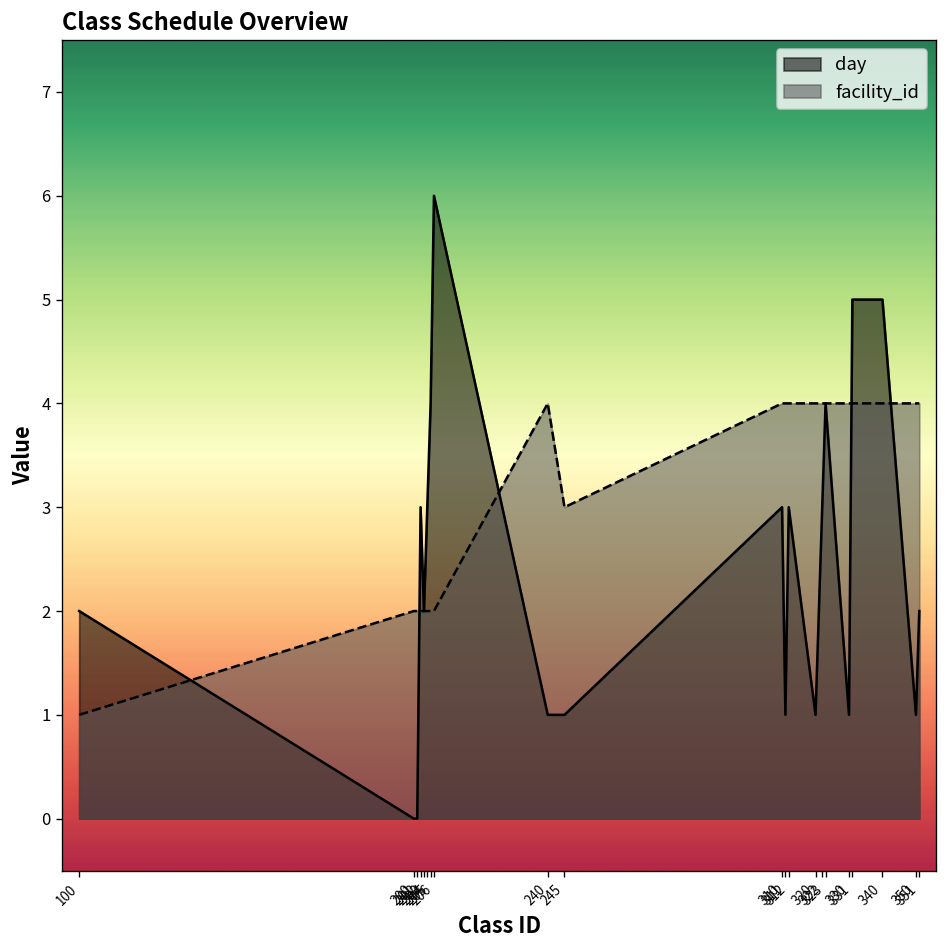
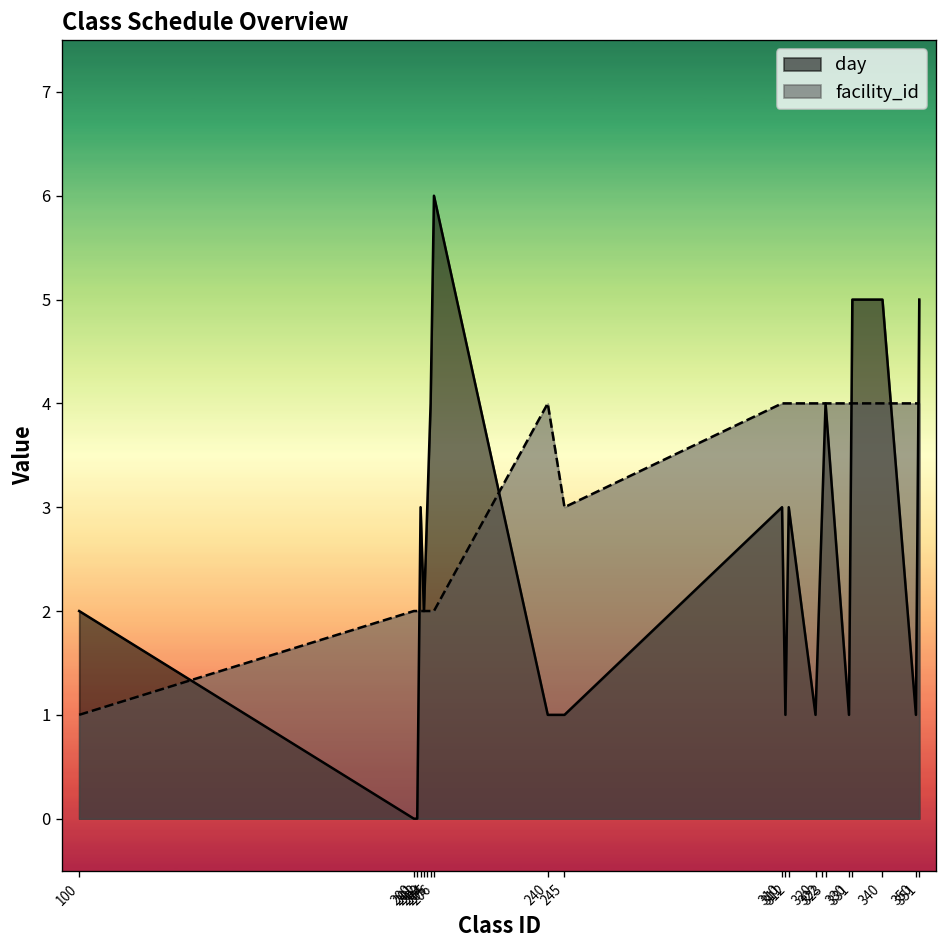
  {
    "day": {
      "100": 2,
      "200": 0,
      "201": 0,
      "202": 3,
      "204": 3,
      "205": 4,
      "206": 6,
      "240": 1,
      "245": 1,
      "310": 3,
      "311": 1,
      "312": 3,
      "320": 1,
      "322": 3,
      "330": 1,
      "331": 5,
      "340": 5,
      "350": 1,
-     "351": 2
+     "351": 5
    },
    "facility_id": {
      "100": 1,
      "200": 2,
      "201": 2,
      "202": 2,
      "204": 2,
      "205": 2,
      "206": 2,
      "240": 4,
      "245": 3,
      "310": 4,
      "311": 4,
      "312": 4,
      "320": 4,
      "322": 4,
      "330": 4,
      "331": 4,
      "340": 4,
      "350": 4,
      "351": 4
    }
  }
